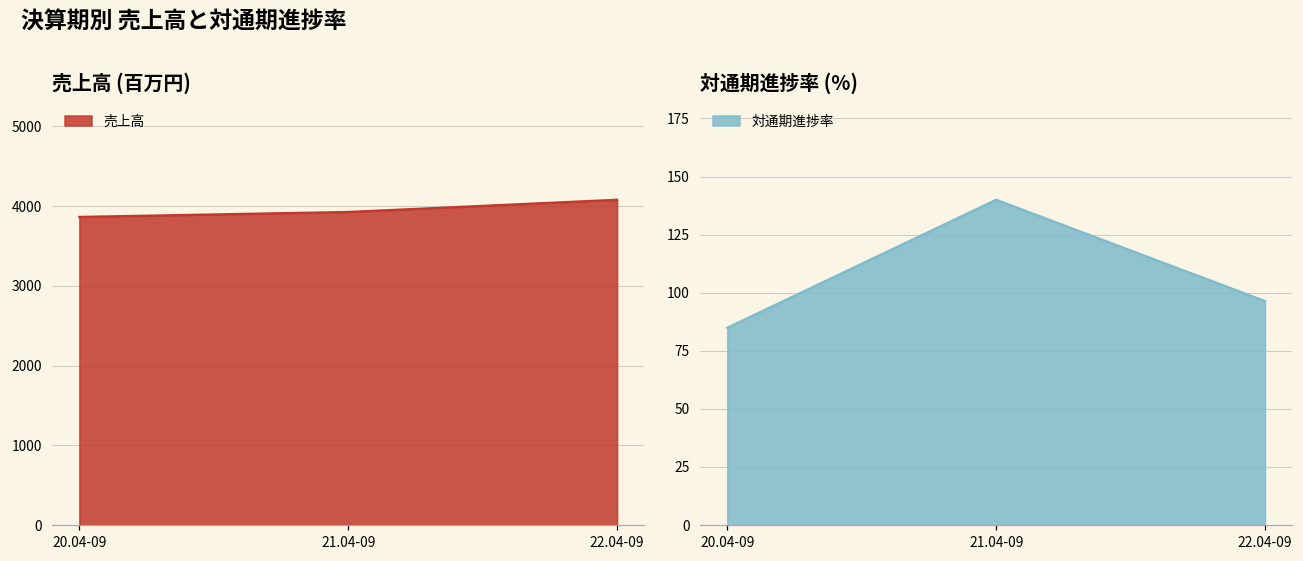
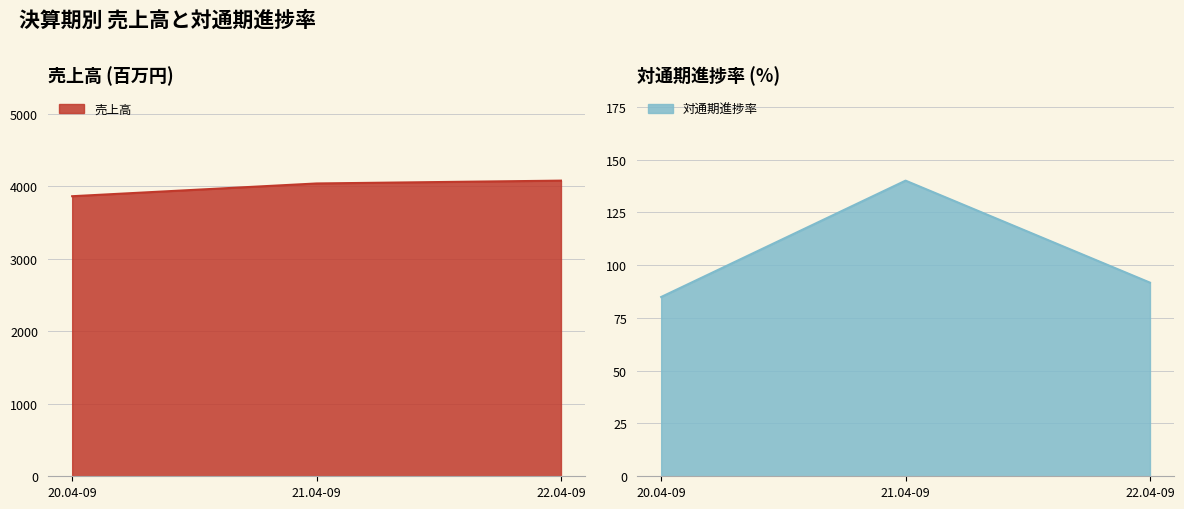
  {
    "売上高 (百万円)": {
      "20.04-09": 3900,
-     "21.04-09": 3900,
+     "21.04-09": 4000,
      "22.04-09": 4100
    },
    "対通期進捗率 (%)": {
      "20.04-09": 85,
      "21.04-09": 140,
-     "22.04-09": 96
+     "22.04-09": 92
    }
  }
